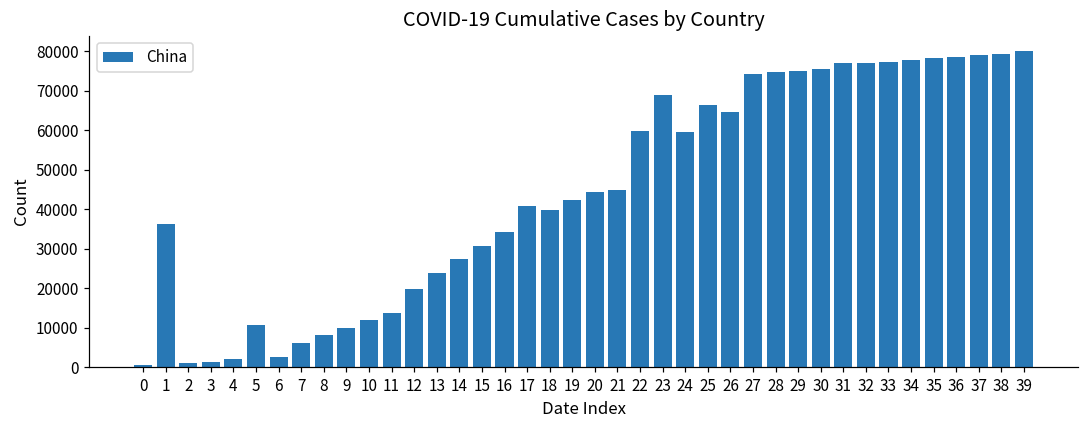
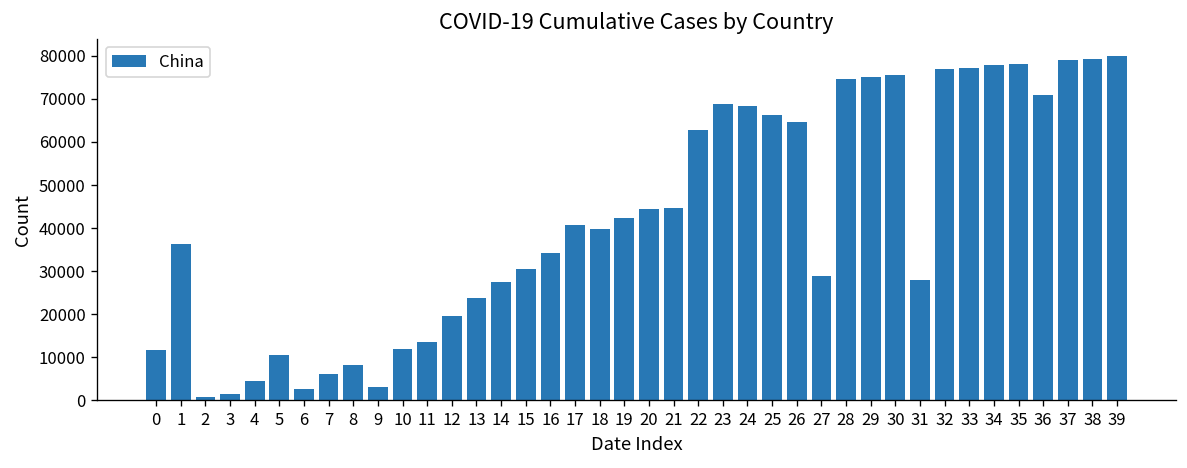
  {
-   "0": 1000,
+   "0": 12000,
    "1": 36000,
    "2": 1000,
    "3": 1000,
-   "4": 2000,
+   "4": 5000,
    "5": 11000,
    "6": 3000,
    "7": 6000,
    "8": 8000,
-   "9": 10000,
+   "9": 3000,
    "10": 12000,
    "11": 14000,
    "12": 20000,
    "13": 24000,
    "14": 27000,
    "15": 31000,
    "16": 34000,
    "17": 41000,
    "18": 40000,
    "19": 42000,
    "20": 44000,
    "21": 45000,
-   "22": 60000,
+   "22": 63000,
    "23": 69000,
-   "24": 59000,
+   "24": 68000,
    "25": 66000,
    "26": 65000,
-   "27": 74000,
+   "27": 29000,
    "28": 75000,
    "29": 75000,
    "30": 76000,
-   "31": 77000,
+   "31": 28000,
    "32": 77000,
    "33": 77000,
    "34": 78000,
    "35": 78000,
-   "36": 79000,
+   "36": 71000,
    "37": 79000,
    "38": 79000,
    "39": 80000
  }
